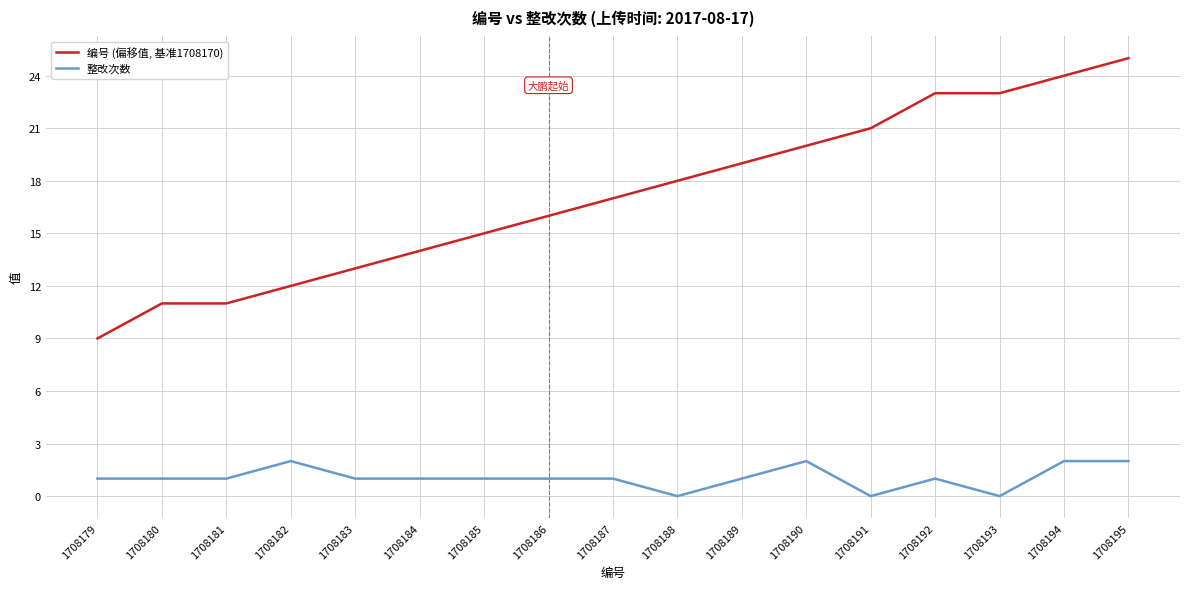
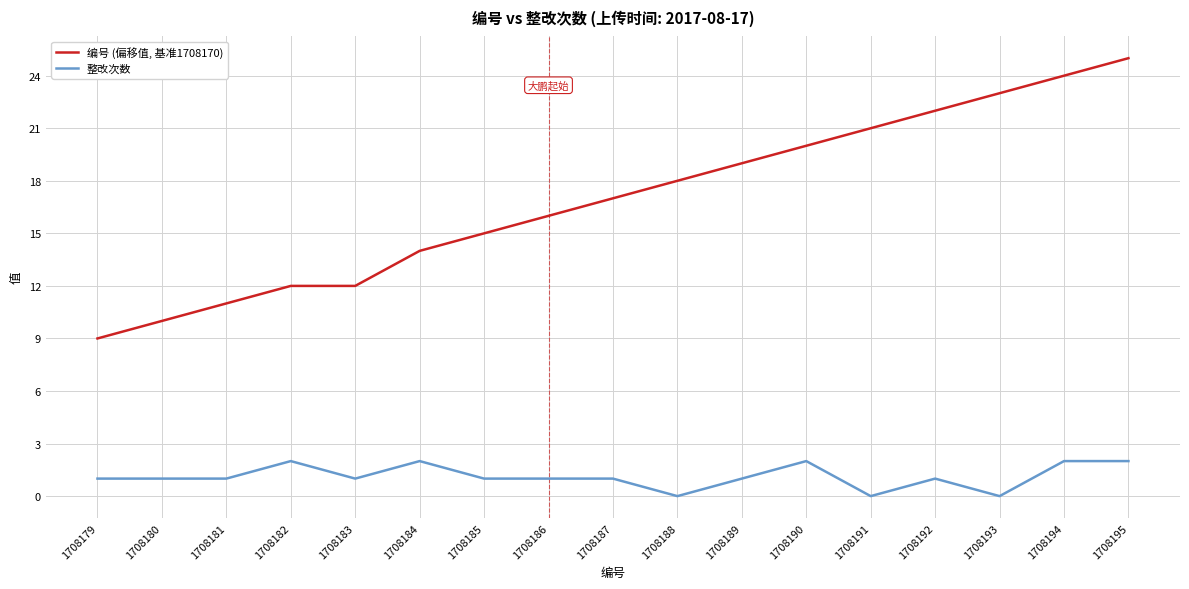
  {
    "编号 (偏移值, 基准1708170)": {
      "1708179": 9.0,
-     "1708180": 11.0,
+     "1708180": 10.0,
      "1708181": 11.0,
      "1708182": 12.0,
-     "1708183": 13.0,
+     "1708183": 12.0,
      "1708184": 14.0,
      "1708185": 15.0,
      "1708186": 16.0,
      "1708187": 17.0,
      "1708188": 18.0,
      "1708189": 19.0,
      "1708190": 20.0,
      "1708191": 21.0,
-     "1708192": 23.0,
+     "1708192": 22.0,
      "1708193": 23.0,
      "1708194": 24.0,
      "1708195": 25.0
    },
    "整改次数": {
      "1708179": 1,
      "1708180": 1,
      "1708181": 1,
      "1708182": 2,
      "1708183": 1,
-     "1708184": 1,
+     "1708184": 2,
      "1708185": 1,
      "1708186": 1,
      "1708187": 1,
      "1708188": 0,
      "1708189": 1,
      "1708190": 2,
      "1708191": 0,
      "1708192": 1,
      "1708193": 0,
      "1708194": 2,
      "1708195": 2
    }
  }
